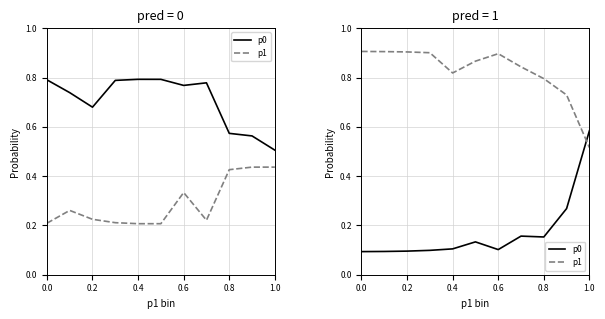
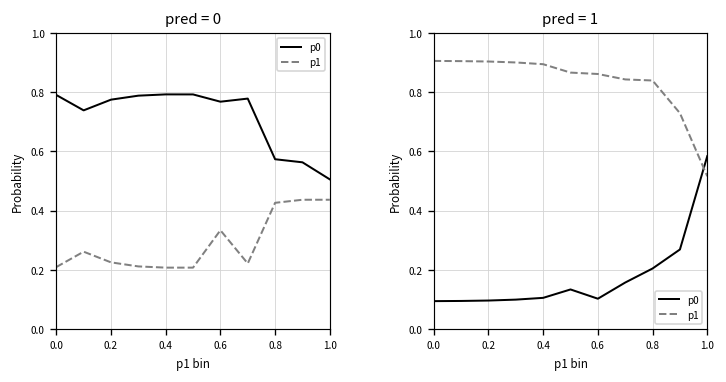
  {
    "pred = 0": {
      "p0": {
        "0.0": 0.79,
-       "0.2": 0.68,
+       "0.2": 0.78,
        "0.4": 0.79,
        "0.6": 0.77,
        "0.8": 0.57,
        "1.0": 0.51
      },
      "p1": {
        "0.0": 0.21,
        "0.2": 0.22,
        "0.4": 0.21,
        "0.6": 0.33,
        "0.8": 0.43,
        "1.0": 0.44
      }
    },
    "pred = 1": {
      "p0": {
        "0.0": 0.09,
        "0.2": 0.10,
        "0.4": 0.10,
        "0.6": 0.10,
-       "0.8": 0.15,
+       "0.8": 0.20,
        "1.0": 0.58
      },
      "p1": {
        "0.0": 0.91,
        "0.2": 0.90,
-       "0.4": 0.82,
-       "0.6": 0.90,
-       "0.8": 0.80,
+       "0.4": 0.90,
+       "0.6": 0.86,
+       "0.8": 0.84,
        "1.0": 0.52
      }
    }
  }
